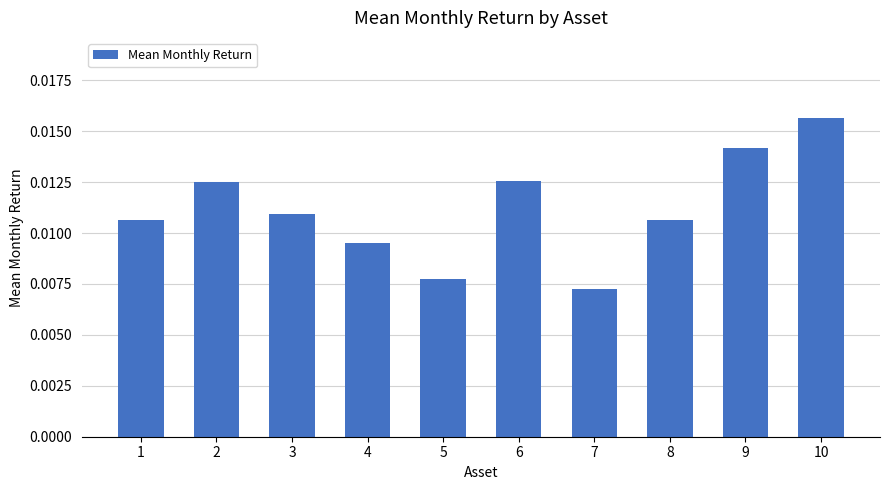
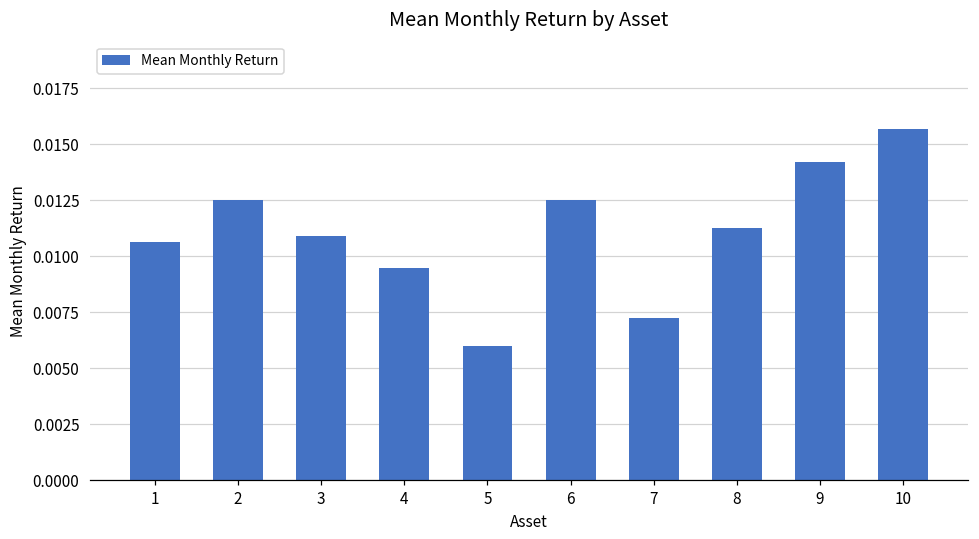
  {
    "1": 0.0106,
    "2": 0.0125,
    "3": 0.0109,
    "4": 0.0095,
-   "5": 0.0077,
+   "5": 0.0060,
    "6": 0.0125,
    "7": 0.0073,
-   "8": 0.0106,
+   "8": 0.0113,
    "9": 0.0142,
    "10": 0.0157
  }
